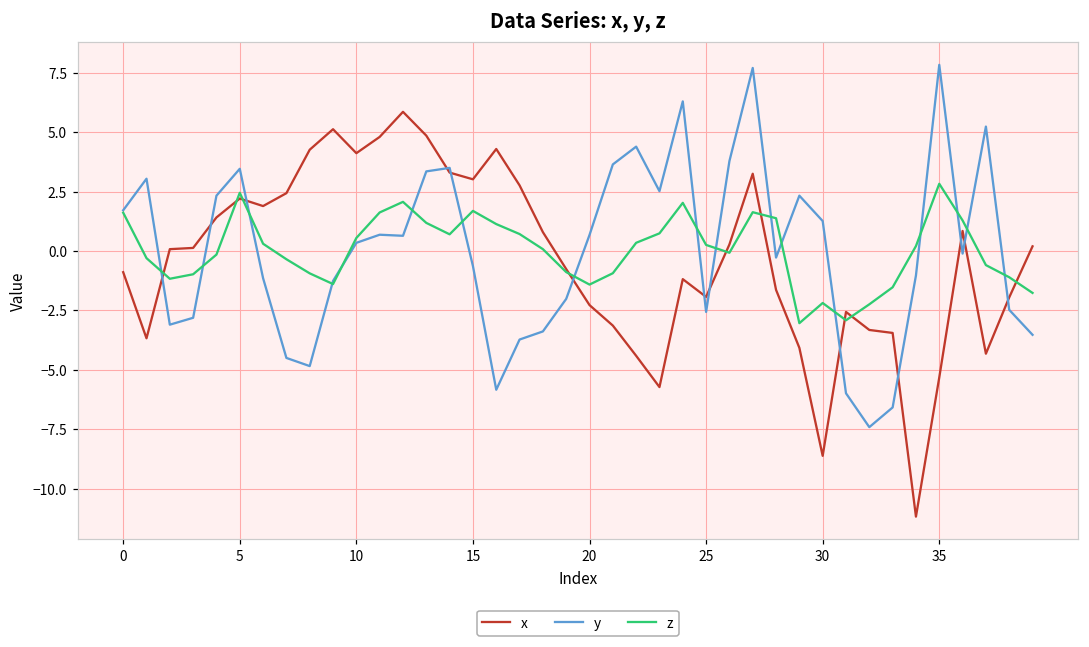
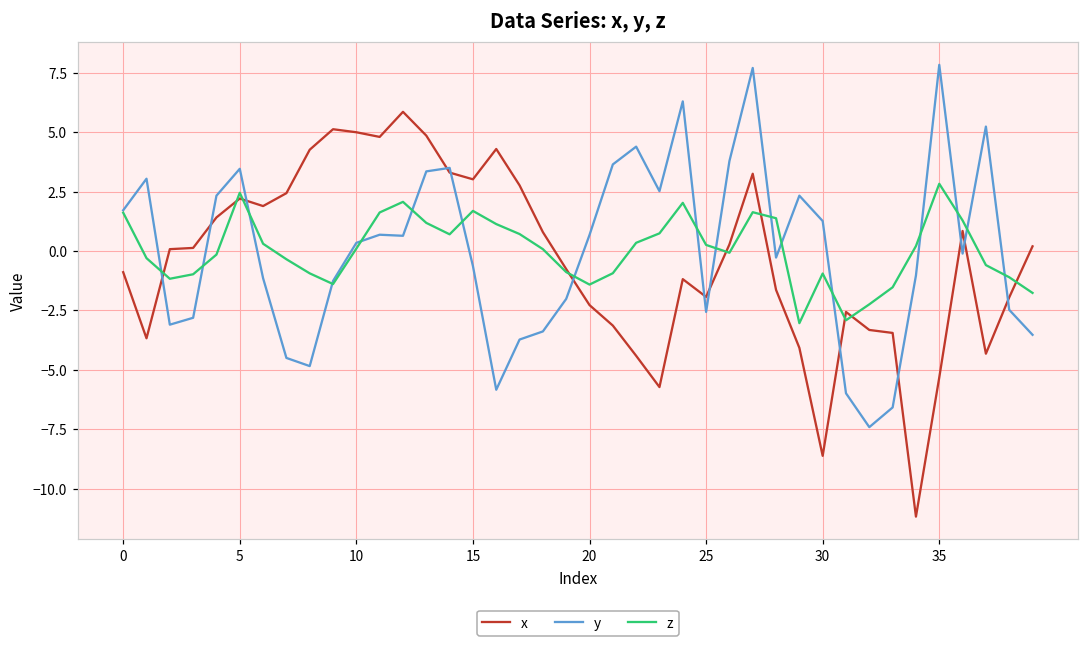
  {
    "x": {
      "0": -0.9,
      "5": 2.2,
-     "10": 4.1,
+     "10": 5.0,
      "15": 3.0,
      "20": -2.3,
      "25": -1.9,
      "30": -8.6,
      "35": -5.3
    },
    "y": {
      "5": 3.5,
      "10": 0.3,
      "15": -0.6,
      "20": 0.7,
      "25": -2.6,
      "30": 1.3,
      "35": 7.8
    },
    "z": {
      "5": 2.5,
-     "10": 0.6,
+     "10": 0.1,
      "15": 1.7,
      "20": -1.4,
      "25": 0.3,
-     "30": -2.2,
+     "30": -0.9,
      "35": 2.8
    }
  }
